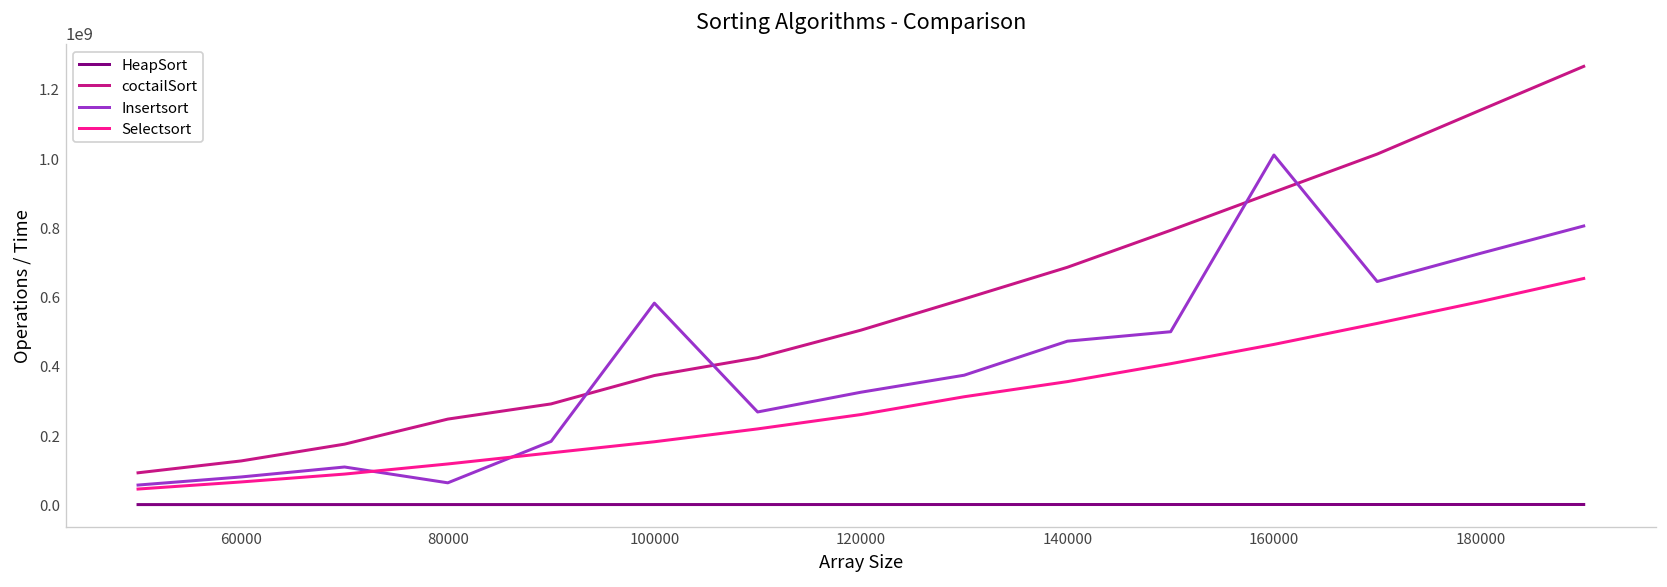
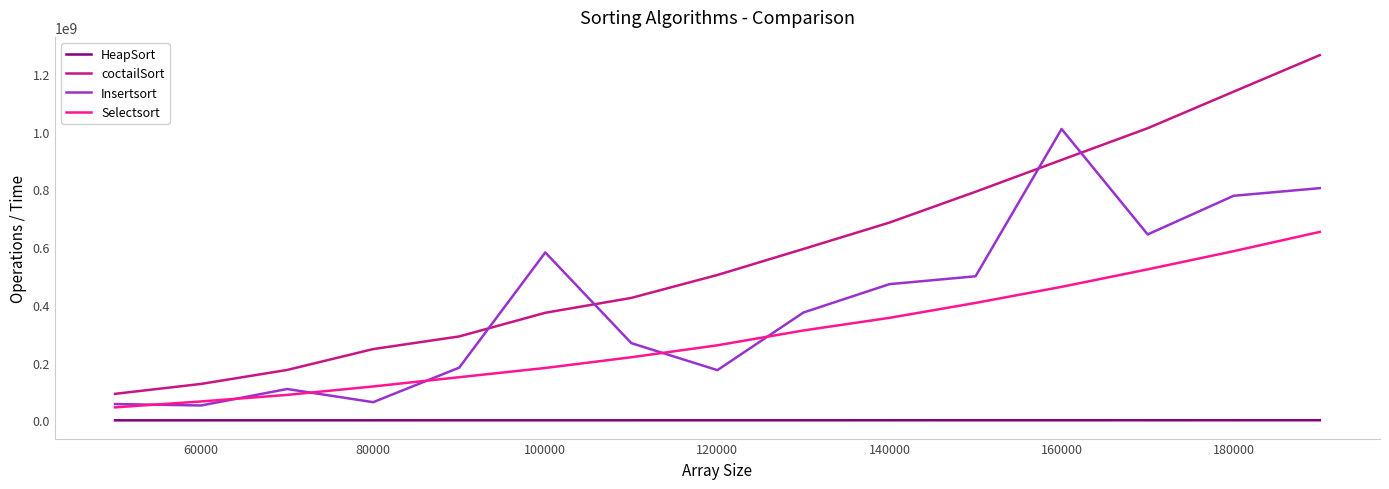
  {
    "HeapSort": {
      "60000": 0,
      "80000": 0,
      "100000": 0,
      "120000": 0,
      "140000": 0,
      "160000": 0,
      "180000": 0
    },
    "Insertsort": {
-     "60000": 80000000,
+     "60000": 50000000,
      "80000": 60000000,
      "100000": 580000000,
-     "120000": 320000000,
+     "120000": 170000000,
      "140000": 470000000,
      "160000": 1010000000,
-     "180000": 730000000
+     "180000": 780000000
    }
  }
